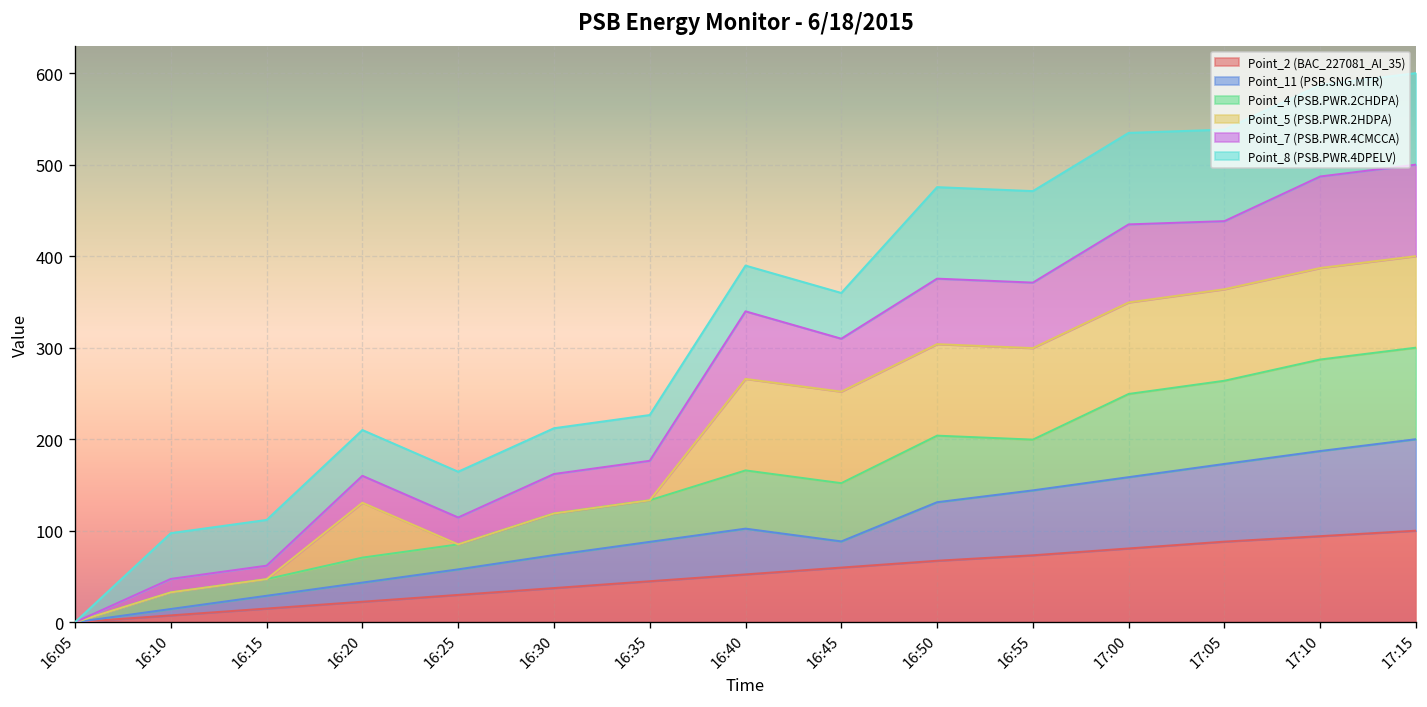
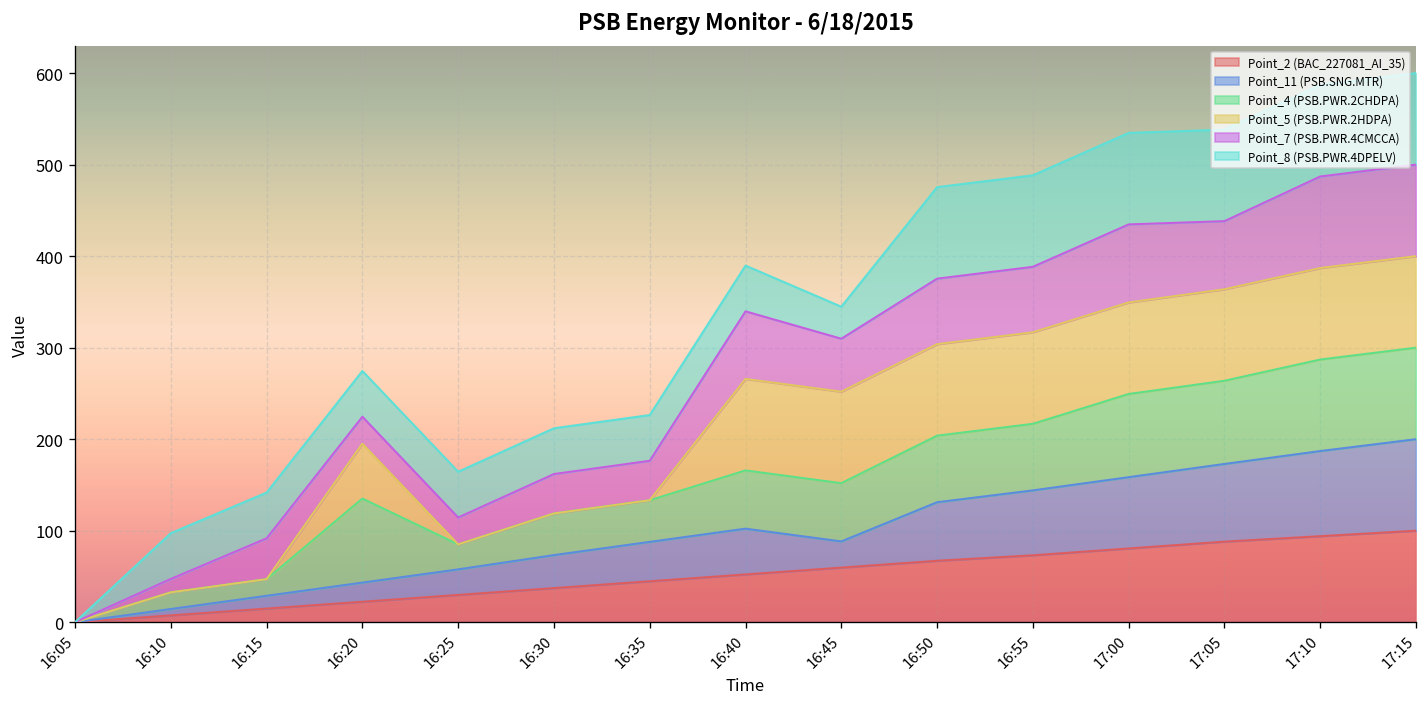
  {
    "Point_2 (BAC_227081_AI_35)": {
      "16:10": 10,
      "16:15": 10,
      "16:20": 20,
      "16:25": 30,
      "16:30": 40,
      "16:35": 40,
      "16:40": 50,
      "16:45": 60,
      "16:50": 70,
      "16:55": 70,
      "17:00": 80,
      "17:05": 90,
      "17:10": 90,
      "17:15": 100
    },
    "Point_11 (PSB.SNG.MTR)": {
      "16:10": 10,
      "16:15": 10,
      "16:20": 20,
      "16:25": 30,
      "16:30": 40,
      "16:35": 40,
      "16:40": 50,
      "16:45": 30,
      "16:50": 60,
      "16:55": 70,
      "17:00": 80,
      "17:05": 80,
      "17:10": 90,
      "17:15": 100
    },
    "Point_4 (PSB.PWR.2CHDPA)": {
-     "16:20": 30,
+     "16:20": 90,
      "16:40": 60,
      "16:45": 60,
      "16:50": 70,
-     "16:55": 60,
+     "16:55": 70,
      "17:00": 90,
      "17:05": 90,
      "17:10": 100,
      "17:15": 100
    },
    "Point_5 (PSB.PWR.2HDPA)": {
      "16:20": 60,
      "16:40": 100,
      "16:45": 100,
      "16:50": 100,
      "16:55": 100,
      "17:00": 100,
      "17:05": 100,
      "17:10": 100,
      "17:15": 100
    },
    "Point_7 (PSB.PWR.4CMCCA)": {
      "16:10": 10,
-     "16:15": 10,
+     "16:15": 40,
      "16:20": 30,
      "16:25": 30,
      "16:30": 40,
      "16:35": 40,
      "16:40": 70,
      "16:45": 60,
      "16:50": 70,
      "16:55": 70,
      "17:00": 90,
      "17:05": 70,
      "17:10": 100,
      "17:15": 100
    },
    "Point_8 (PSB.PWR.4DPELV)": {
      "16:10": 50,
      "16:15": 50,
      "16:20": 50,
      "16:25": 50,
      "16:30": 50,
      "16:35": 50,
      "16:40": 50,
-     "16:45": 50,
+     "16:45": 30,
      "16:50": 100,
      "16:55": 100,
      "17:00": 100,
      "17:15": 100
    }
  }
